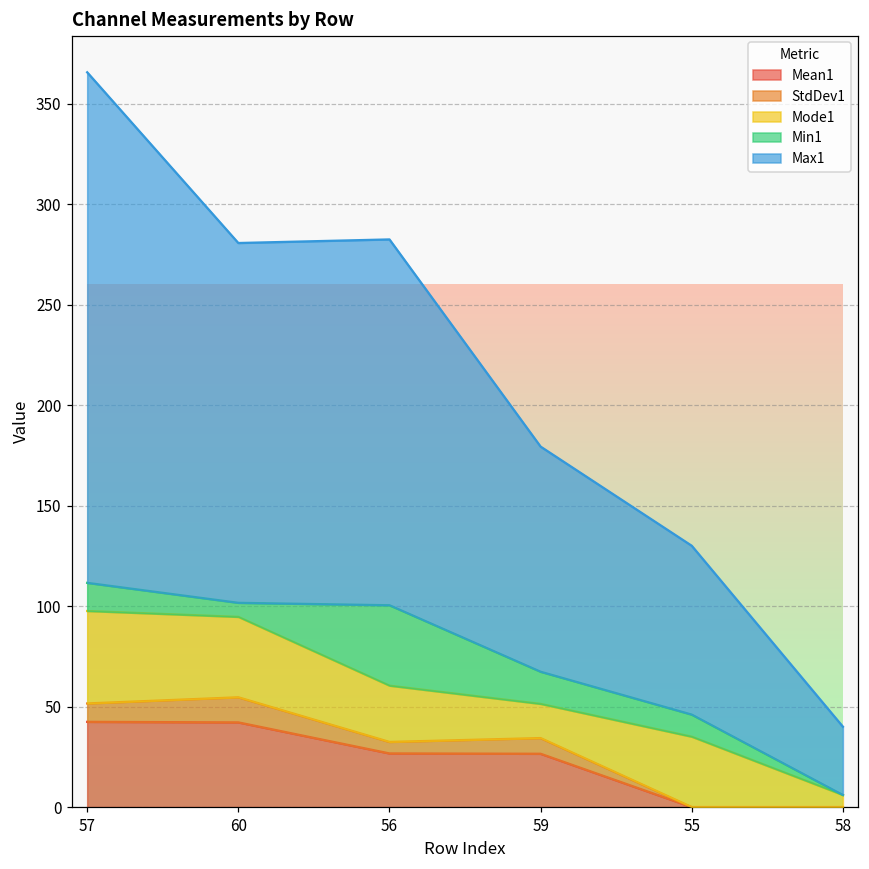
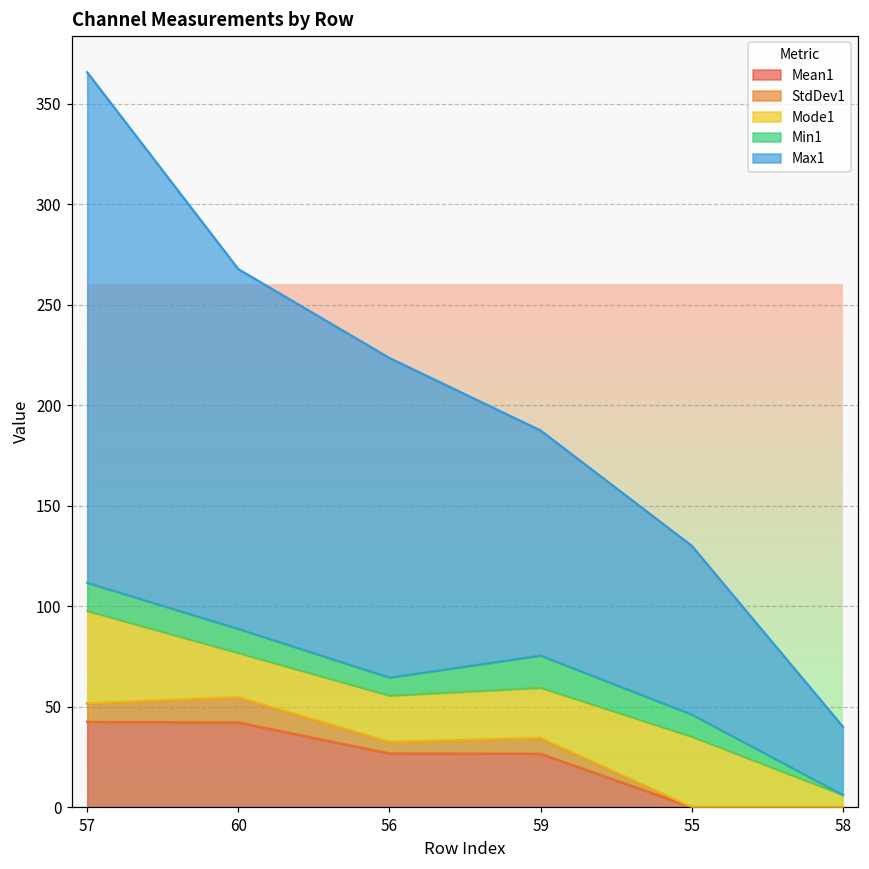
  {
    "Mode1": {
      "57": 46,
-     "60": 40,
-     "56": 28,
-     "59": 17,
+     "60": 22,
+     "56": 23,
+     "59": 25,
      "55": 35
    },
    "Min1": {
      "57": 14,
-     "60": 7,
-     "56": 40,
+     "60": 12,
+     "56": 9,
      "59": 16,
      "55": 11
    },
    "Max1": {
      "57": 254,
      "60": 179,
-     "56": 182,
+     "56": 159,
      "59": 112,
      "55": 84,
      "58": 34
    }
  }
